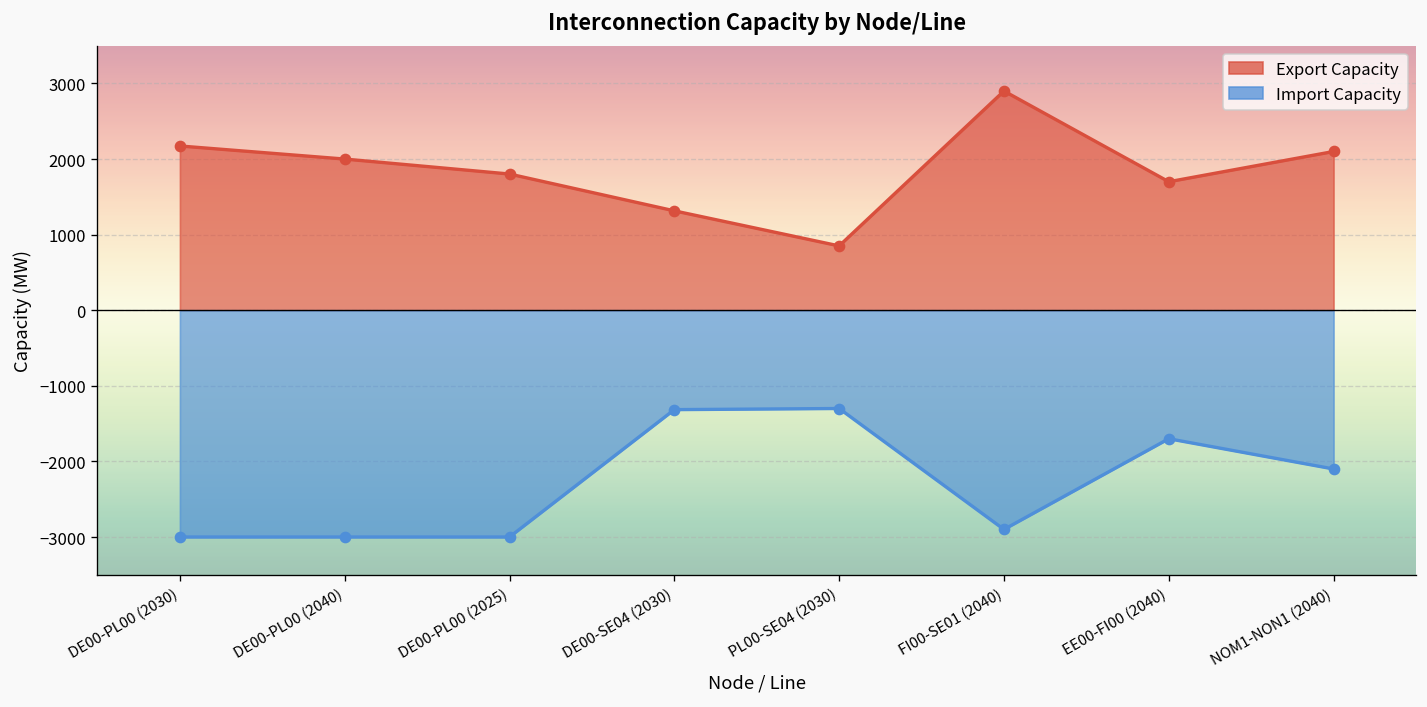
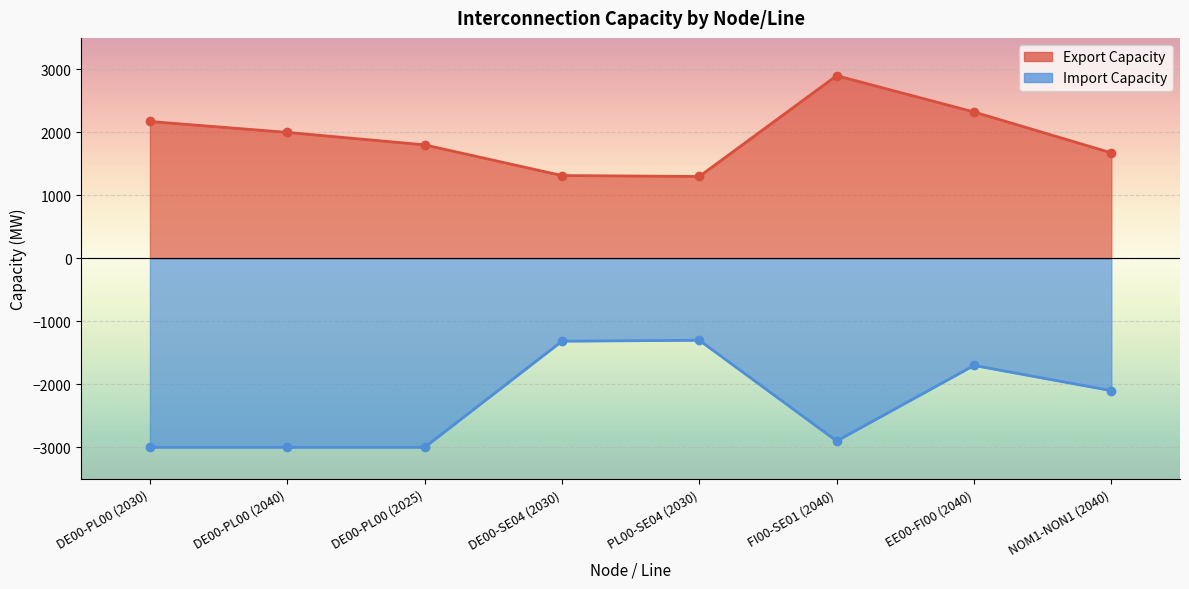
  {
    "Export Capacity": {
      "DE00-PL00 (2030)": 2200,
      "DE00-PL00 (2040)": 2000,
      "DE00-PL00 (2025)": 1800,
      "DE00-SE04 (2030)": 1300,
-     "PL00-SE04 (2030)": 900,
+     "PL00-SE04 (2030)": 1300,
      "FI00-SE01 (2040)": 2900,
-     "EE00-FI00 (2040)": 1700,
-     "NOM1-NON1 (2040)": 2100
+     "EE00-FI00 (2040)": 2300,
+     "NOM1-NON1 (2040)": 1700
    }
  }
